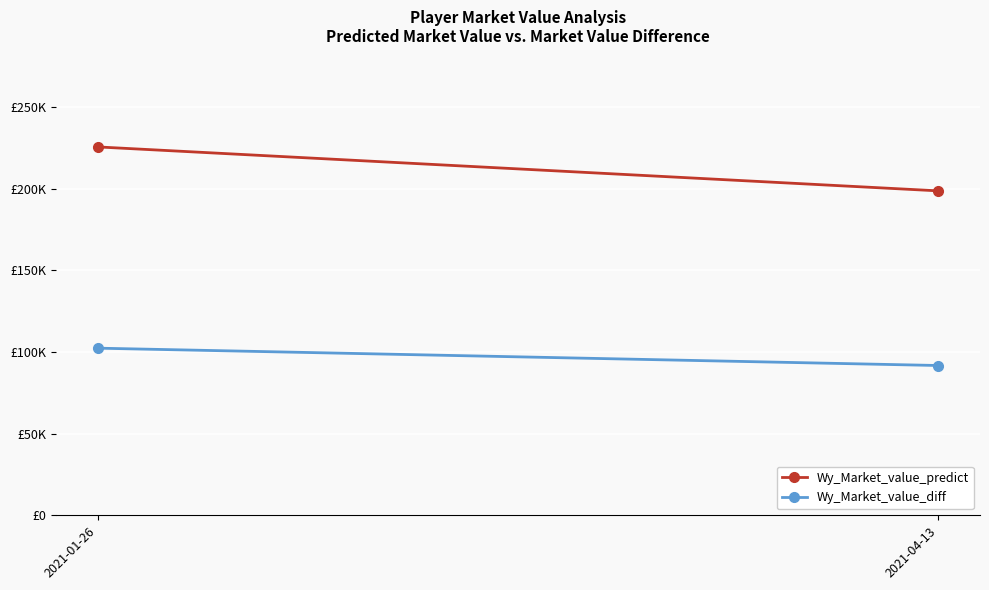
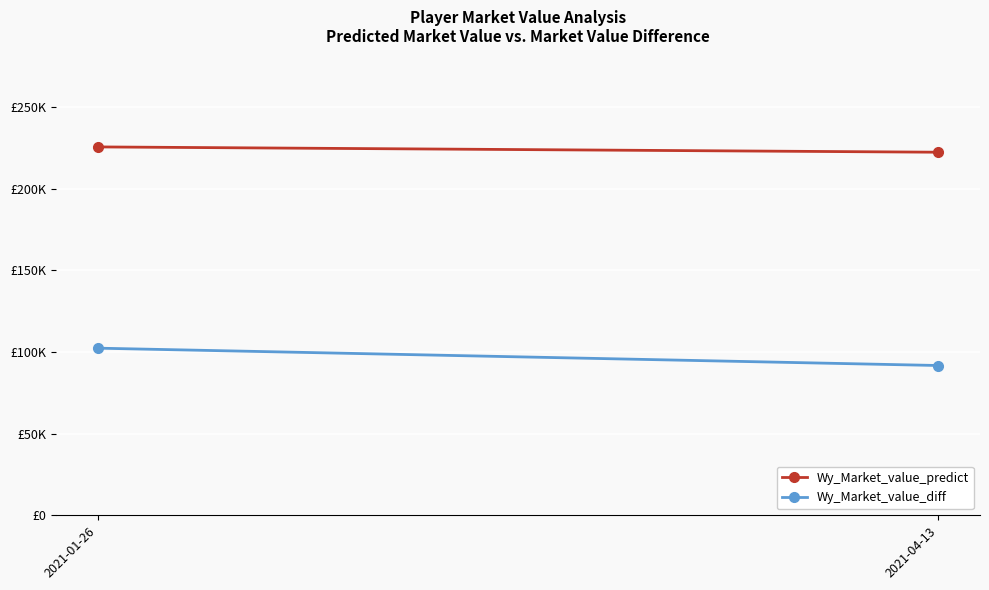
  {
    "Wy_Market_value_predict": {
      "2021-01-26": "£226000",
-     "2021-04-13": "£199000"
+     "2021-04-13": "£222000"
    },
    "Wy_Market_value_diff": {
      "2021-01-26": "£102000",
      "2021-04-13": "£92000"
    }
  }
